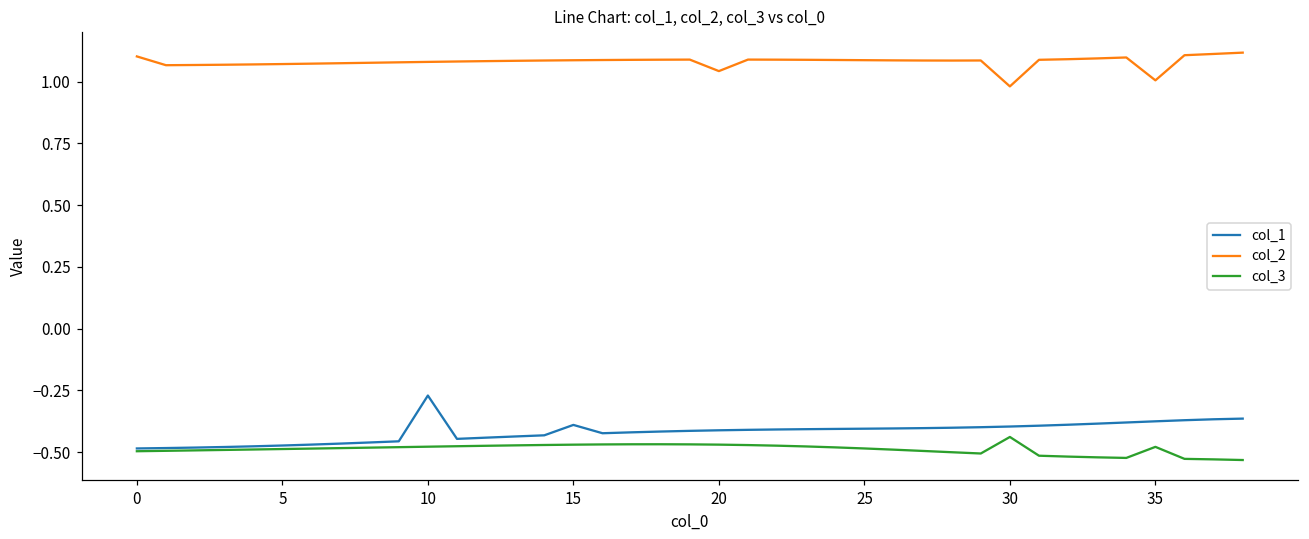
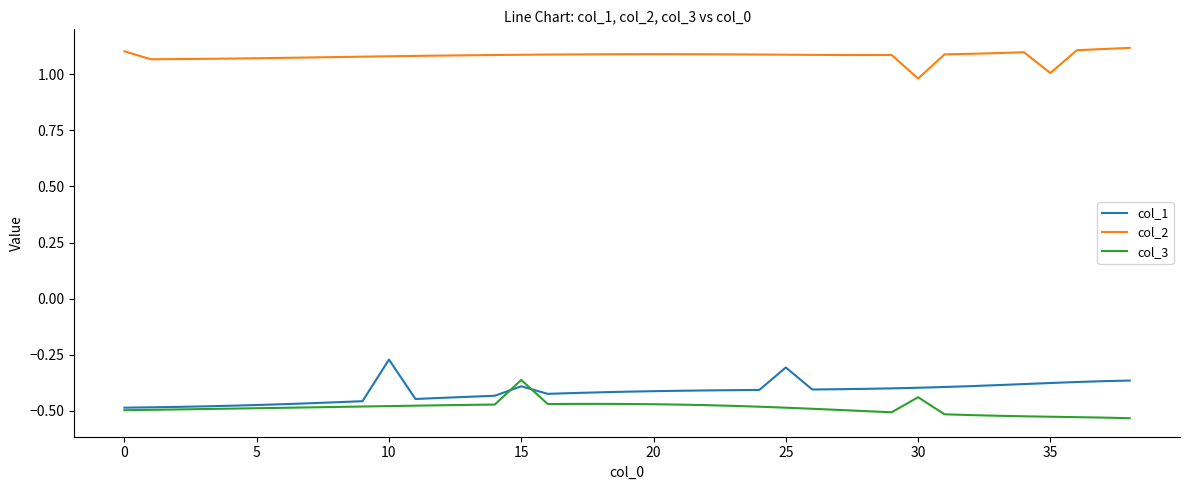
  {
    "col_1": {
      "5": -0.47,
      "10": -0.27,
      "15": -0.39,
      "20": -0.41,
-     "25": -0.41,
+     "25": -0.31,
      "30": -0.40,
      "35": -0.38
    },
    "col_2": {
      "0": 1.10,
      "5": 1.07,
      "10": 1.08,
      "15": 1.09,
-     "20": 1.04,
+     "20": 1.09,
      "25": 1.09,
      "30": 0.98,
      "35": 1.00
    },
    "col_3": {
      "5": -0.49,
      "10": -0.48,
-     "15": -0.47,
+     "15": -0.36,
      "20": -0.47,
      "25": -0.49,
      "30": -0.44,
-     "35": -0.48
+     "35": -0.53
    }
  }
